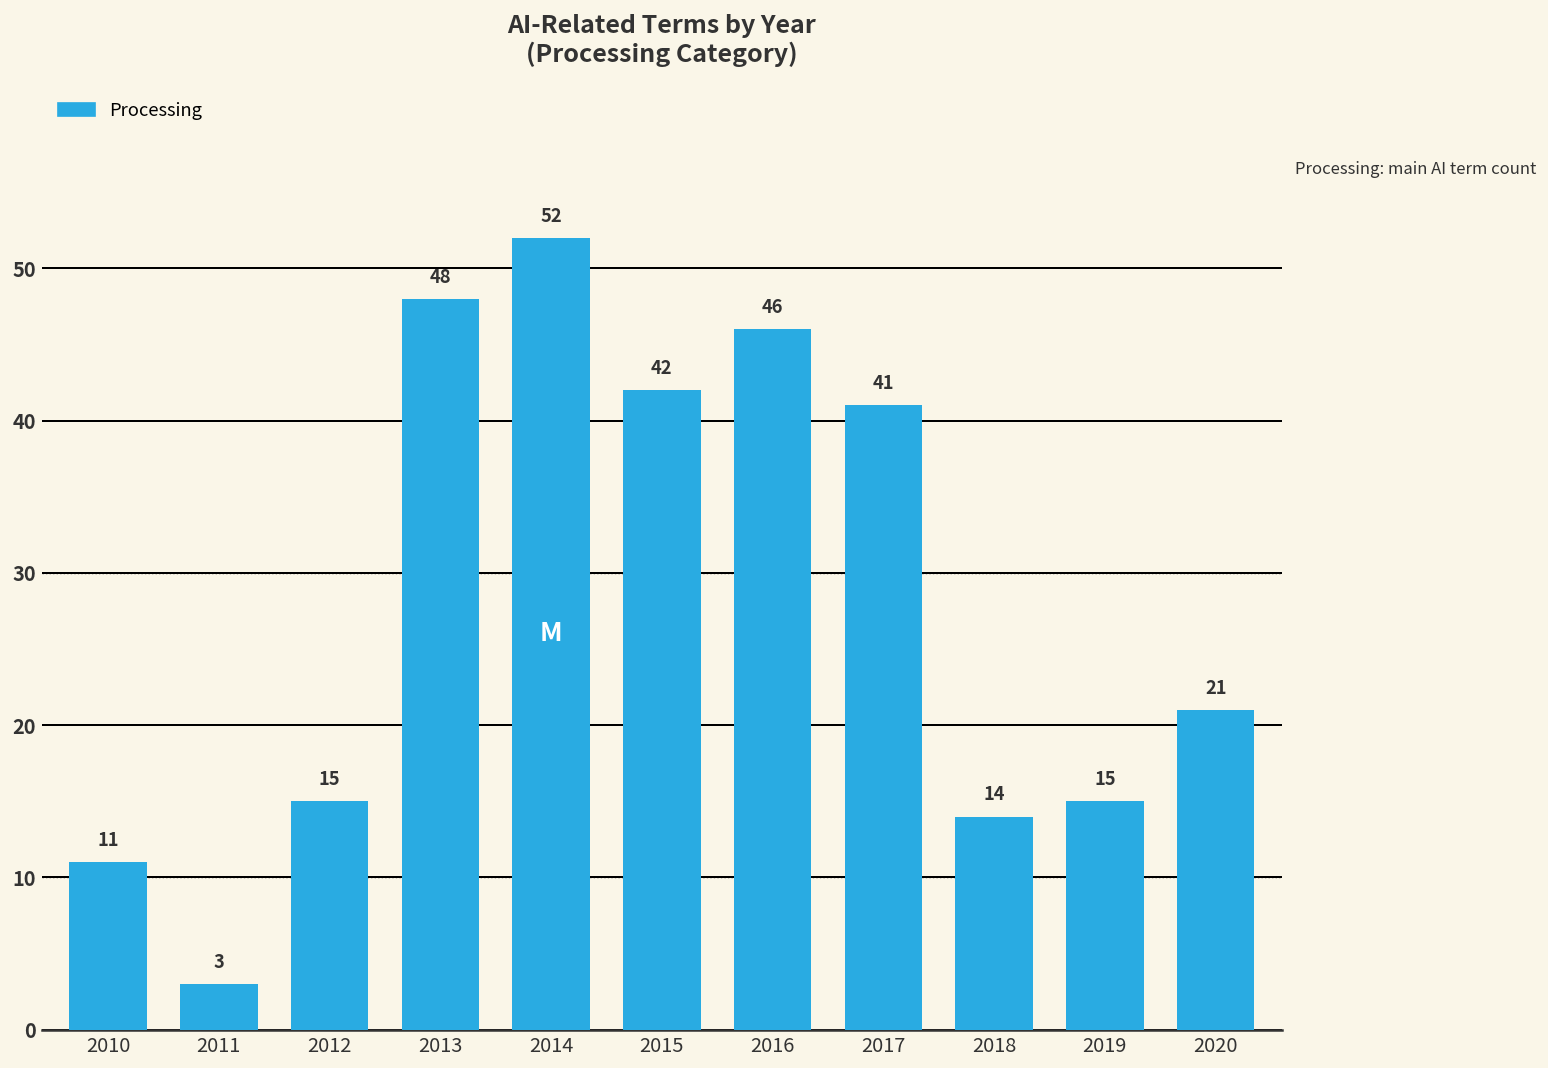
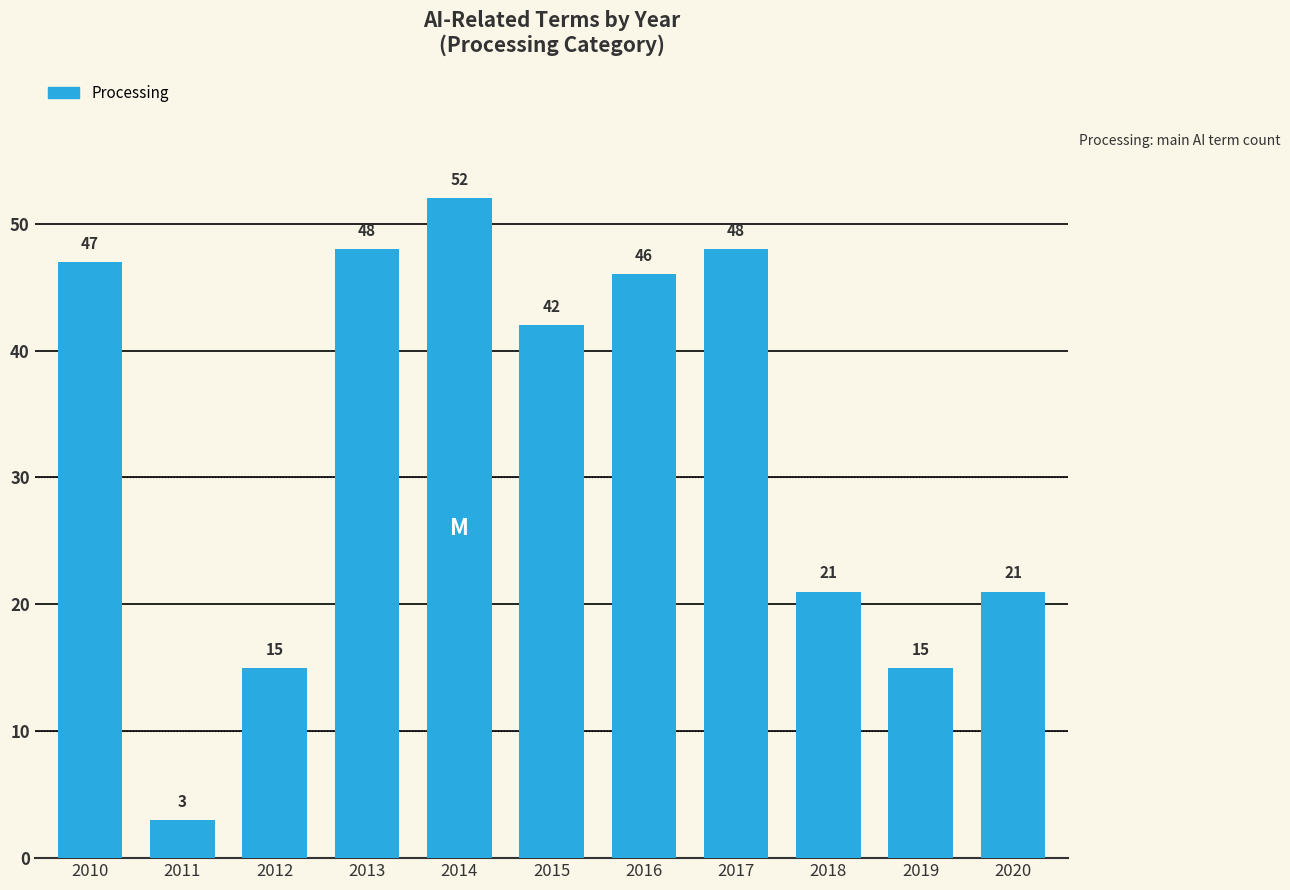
  {
-   "2010": 11,
+   "2010": 47,
    "2011": 3,
    "2012": 15,
    "2013": 48,
    "2014": 52,
    "2015": 42,
    "2016": 46,
-   "2017": 41,
-   "2018": 14,
+   "2017": 48,
+   "2018": 21,
    "2019": 15,
    "2020": 21
  }
